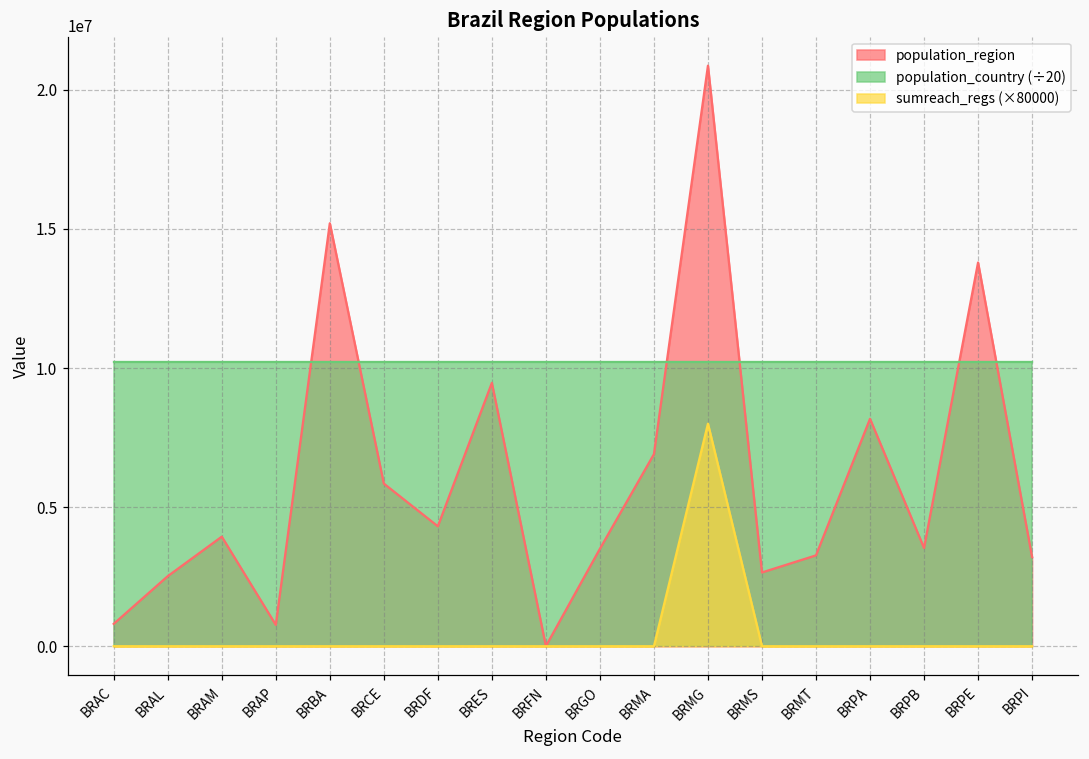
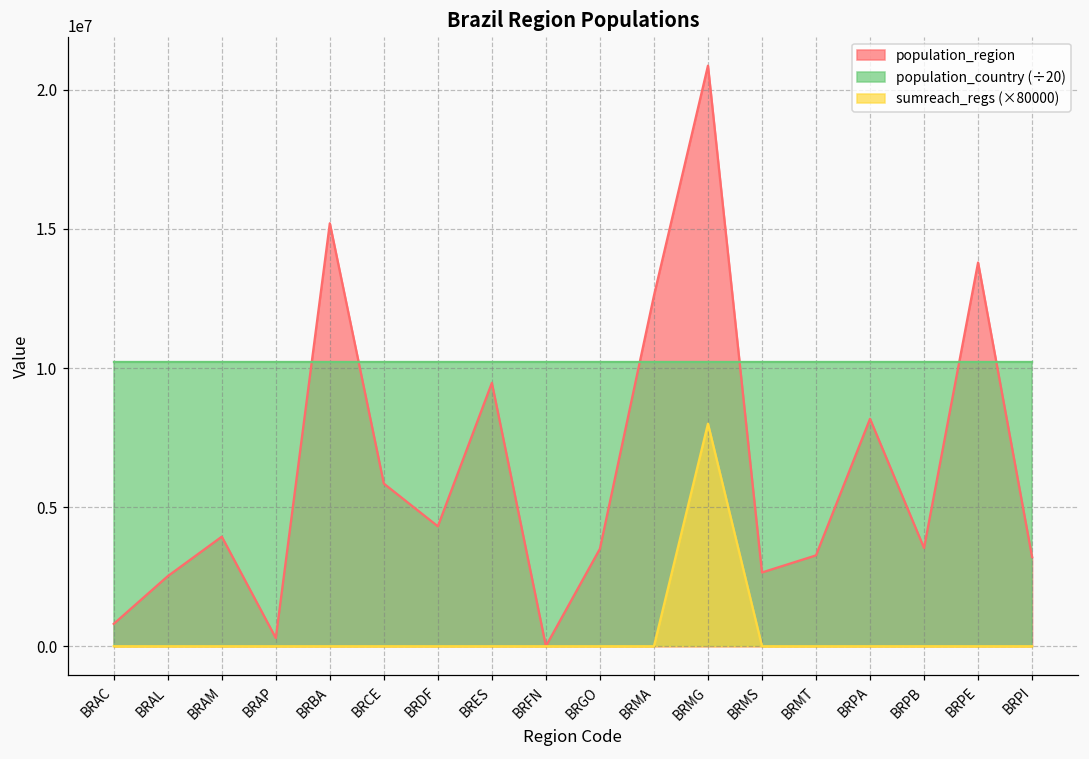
  {
    "population_region": {
      "BRAC": 800000,
      "BRAL": 2500000,
      "BRAM": 3900000,
-     "BRAP": 800000,
+     "BRAP": 300000,
      "BRBA": 15200000,
      "BRCE": 5800000,
      "BRDF": 4300000,
      "BRES": 9500000,
      "BRGO": 3500000,
-     "BRMA": 6900000,
+     "BRMA": 12600000,
      "BRMG": 20900000,
      "BRMS": 2700000,
      "BRMT": 3300000,
      "BRPA": 8200000,
      "BRPB": 3500000,
      "BRPE": 13800000,
      "BRPI": 3200000
    },
    "population_country (÷20)": {
      "BRAC": 10200000,
      "BRAL": 10200000,
      "BRAM": 10200000,
      "BRAP": 10200000,
      "BRBA": 10200000,
      "BRCE": 10200000,
      "BRDF": 10200000,
      "BRES": 10200000,
      "BRFN": 10200000,
      "BRGO": 10200000,
      "BRMA": 10200000,
      "BRMG": 10200000,
      "BRMS": 10200000,
      "BRMT": 10200000,
      "BRPA": 10200000,
      "BRPB": 10200000,
      "BRPE": 10200000,
      "BRPI": 10200000
    },
    "sumreach_regs (×80000)": {
      "BRAC": 0,
      "BRAL": 0,
      "BRAM": 0,
      "BRAP": 0,
      "BRBA": 0,
      "BRCE": 0,
      "BRDF": 0,
      "BRES": 0,
      "BRGO": 0,
      "BRMA": 0,
      "BRMG": 8000000,
      "BRMS": 0,
      "BRMT": 0,
      "BRPA": 0,
      "BRPB": 0,
      "BRPE": 0,
      "BRPI": 0
    }
  }
